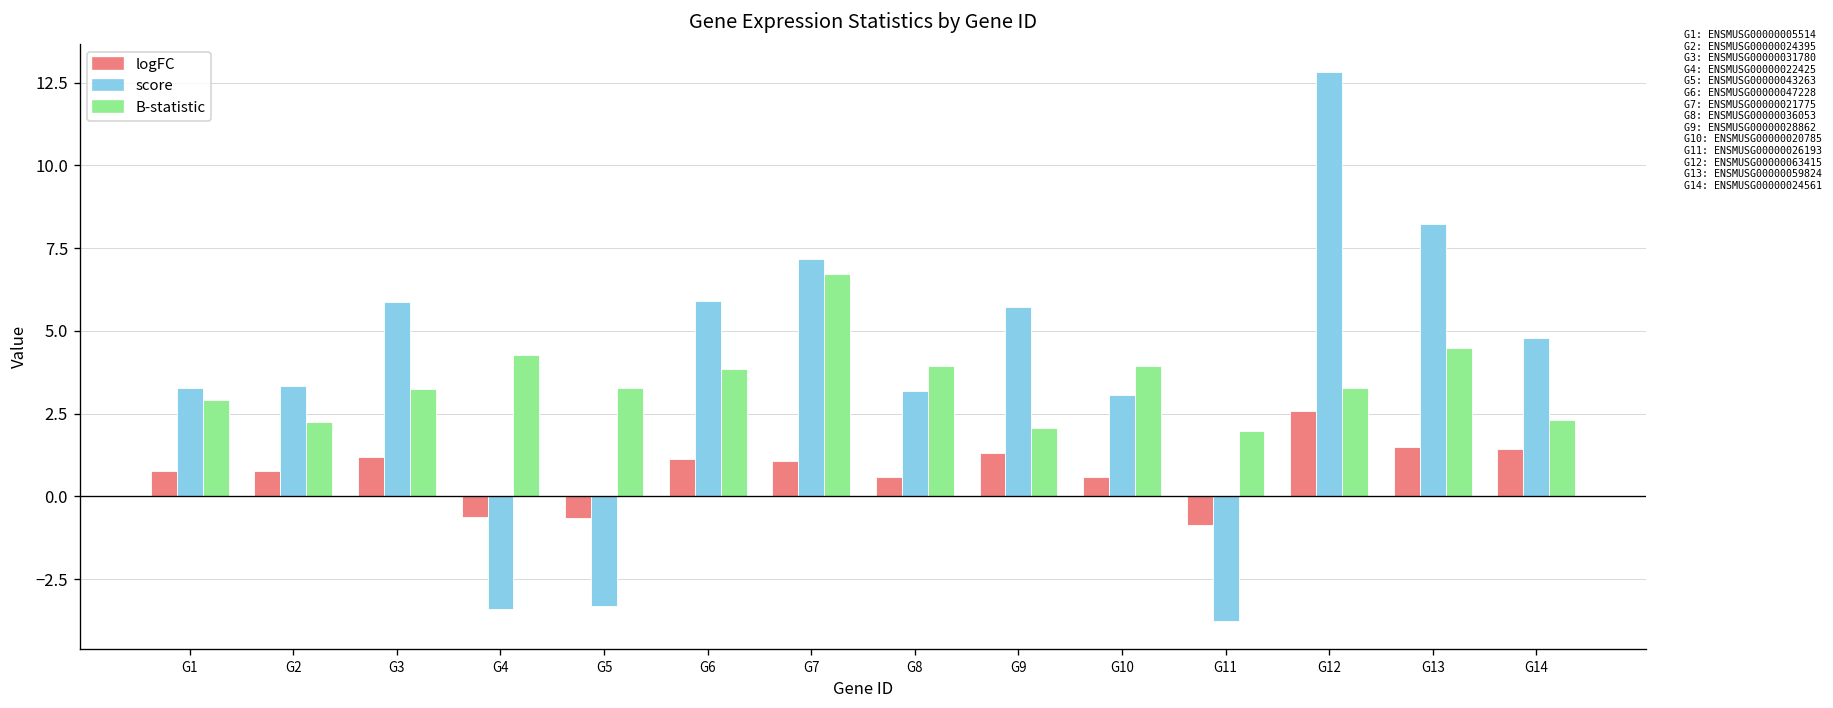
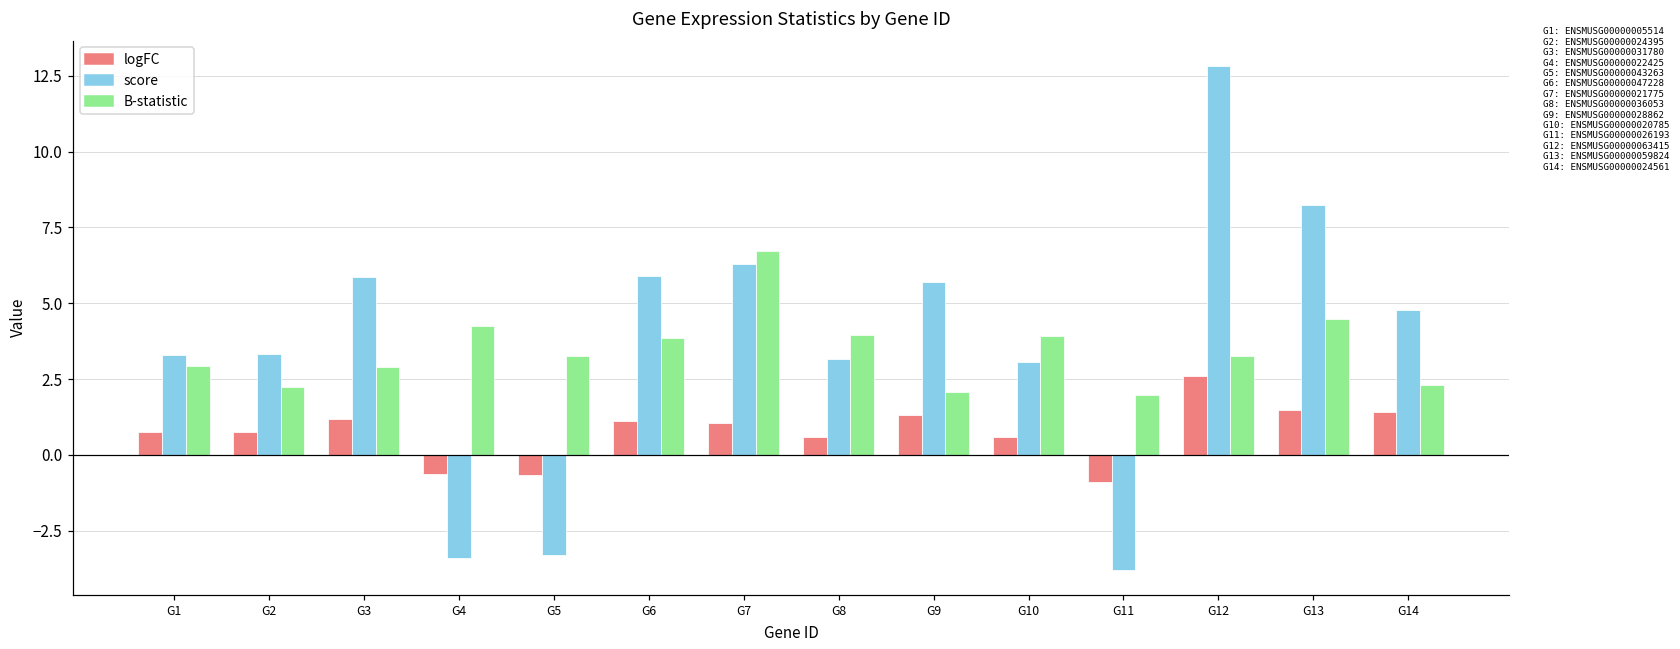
  {
    "logFC": {
      "G1": 0.8,
      "G2": 0.8,
      "G3": 1.2,
      "G4": -0.6,
      "G5": -0.7,
      "G6": 1.1,
      "G7": 1.1,
      "G8": 0.6,
      "G9": 1.3,
      "G10": 0.6,
      "G11": -0.9,
      "G12": 2.6,
      "G13": 1.5,
      "G14": 1.4
    },
    "score": {
      "G1": 3.3,
      "G2": 3.3,
      "G3": 5.9,
      "G4": -3.4,
      "G5": -3.3,
      "G6": 5.9,
-     "G7": 7.2,
+     "G7": 6.3,
      "G8": 3.2,
      "G9": 5.7,
      "G10": 3.1,
      "G11": -3.8,
      "G12": 12.8,
      "G13": 8.2,
      "G14": 4.8
    },
    "B-statistic": {
      "G1": 2.9,
      "G2": 2.2,
-     "G3": 3.2,
+     "G3": 2.9,
      "G4": 4.3,
      "G5": 3.3,
      "G6": 3.8,
      "G7": 6.7,
      "G8": 3.9,
      "G9": 2.1,
      "G10": 3.9,
      "G11": 2.0,
      "G12": 3.3,
      "G13": 4.5,
      "G14": 2.3
    }
  }
